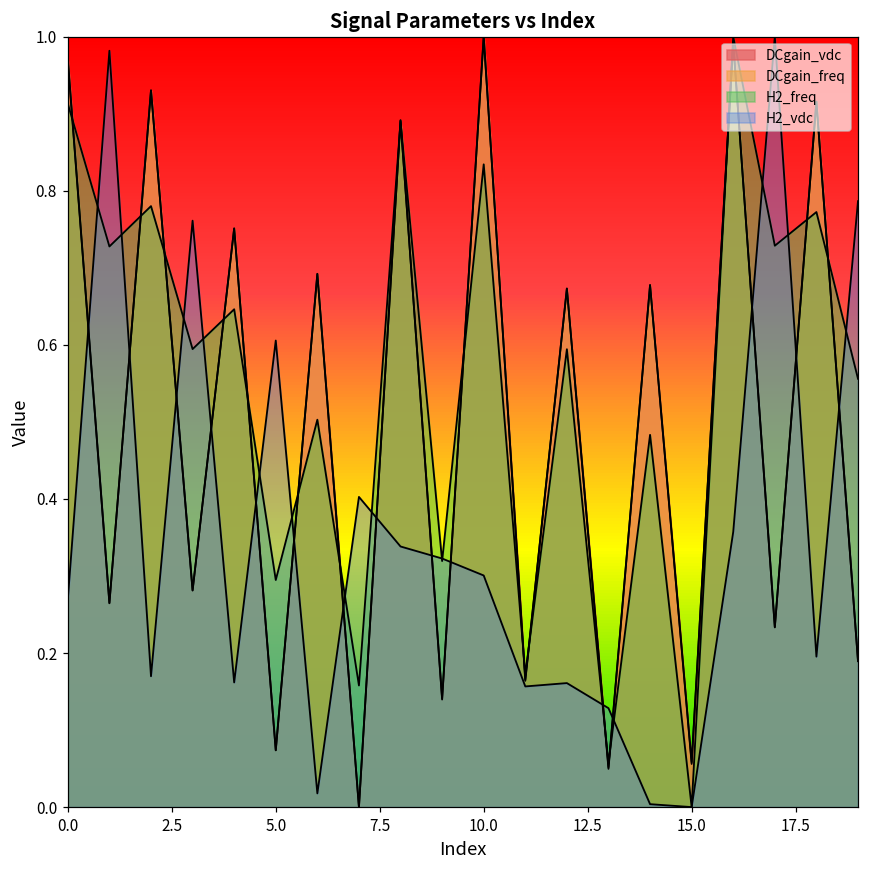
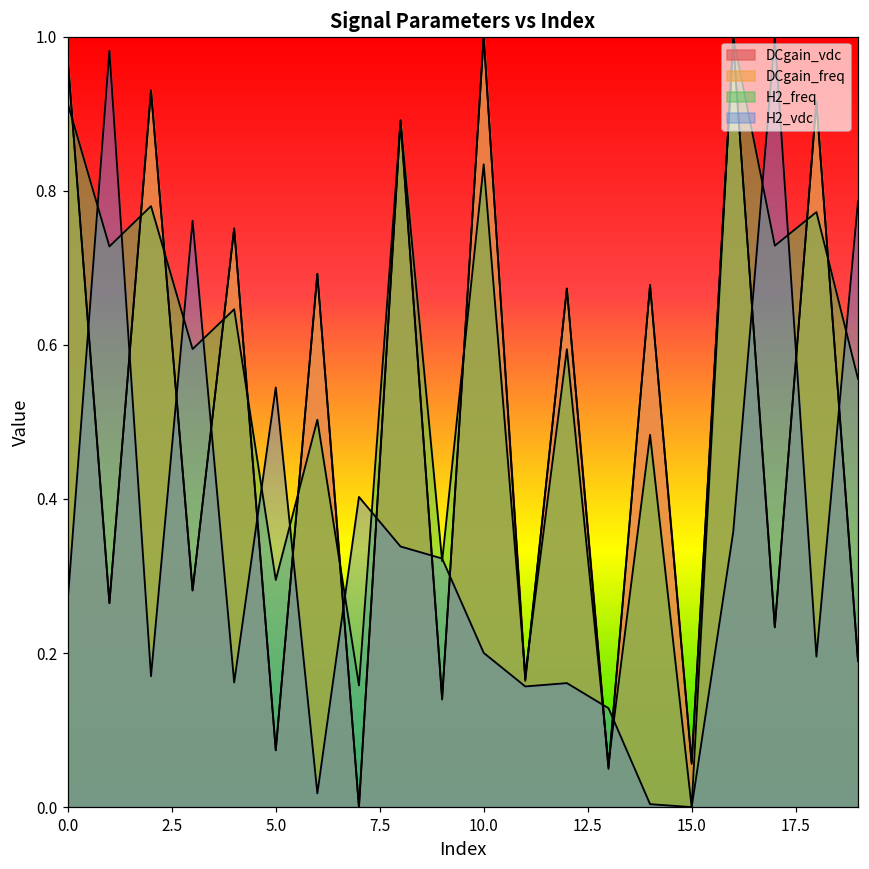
  {
    "H2_freq": {
      "0.0": 0.91,
      "5.0": 0.29,
      "10.0": 0.83
    },
    "H2_vdc": {
      "0.0": 0.27,
-     "5.0": 0.61,
-     "10.0": 0.30
+     "5.0": 0.54,
+     "10.0": 0.20
    }
  }
